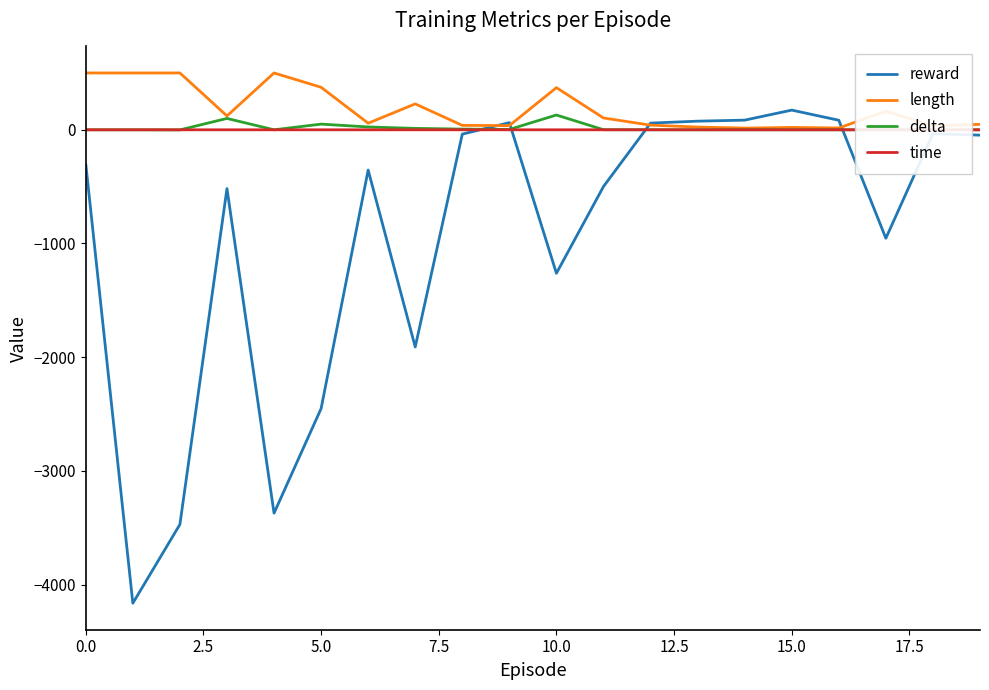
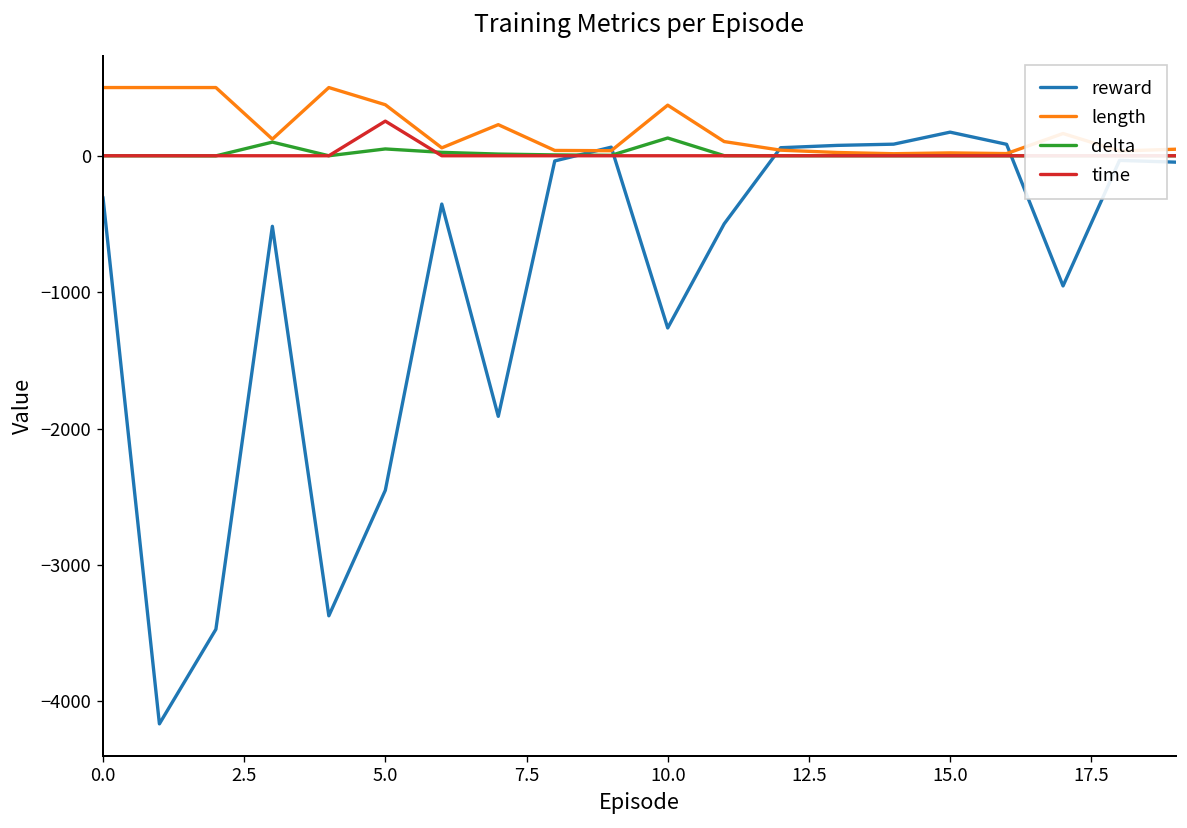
  {
    "reward": {
      "0.0": -300,
      "5.0": -2450,
      "10.0": -1260,
      "15.0": 170
    },
    "length": {
      "0.0": 500,
      "5.0": 370,
      "10.0": 370
    },
    "delta": {
      "5.0": 50,
      "10.0": 130
    },
    "time": {
-     "5.0": 0,
+     "5.0": 250,
      "10.0": 0
    }
  }
